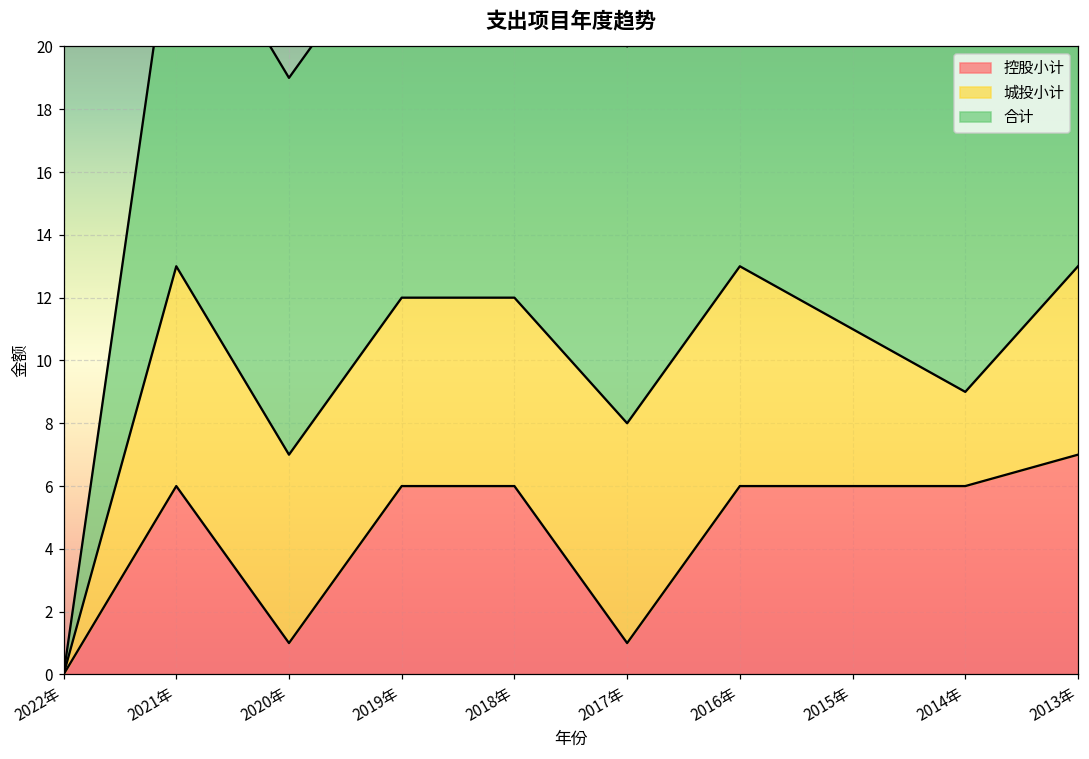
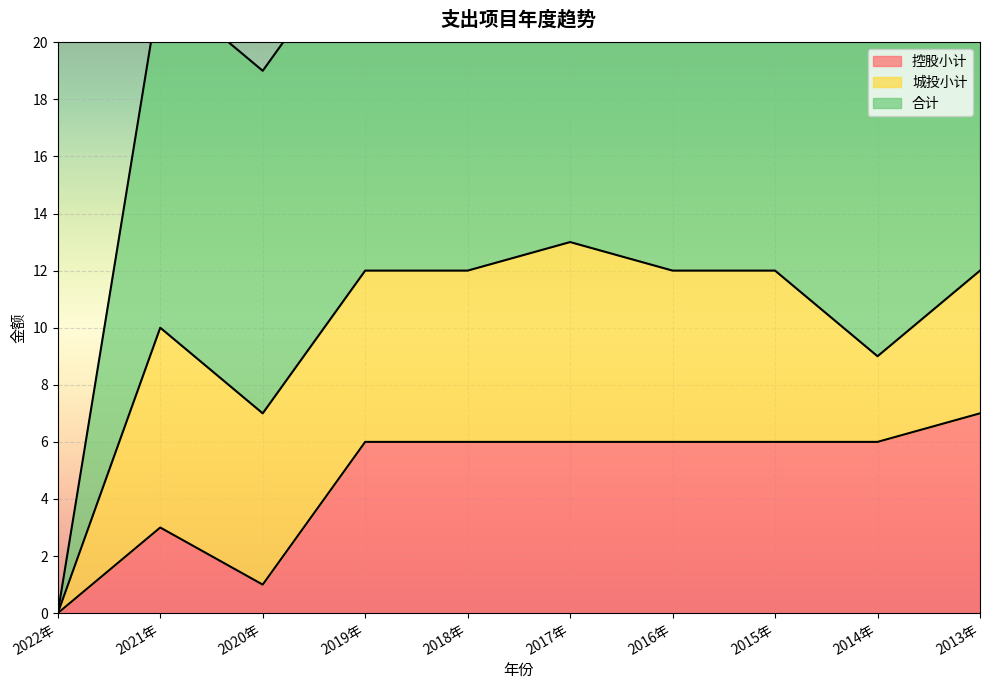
  {
    "控股小计": {
-     "2021年": 6,
+     "2021年": 3,
      "2020年": 1,
      "2019年": 6,
      "2018年": 6,
-     "2017年": 1,
+     "2017年": 6,
      "2016年": 6,
      "2015年": 6,
      "2014年": 6,
      "2013年": 7
    },
    "城投小计": {
      "2021年": 7,
      "2020年": 6,
      "2019年": 6,
      "2018年": 6,
      "2017年": 7,
-     "2016年": 7,
-     "2015年": 5,
+     "2016年": 6,
+     "2015年": 6,
      "2014年": 3,
-     "2013年": 6
+     "2013年": 5
    },
    "合计": {
      "2020年": 12
    }
  }
